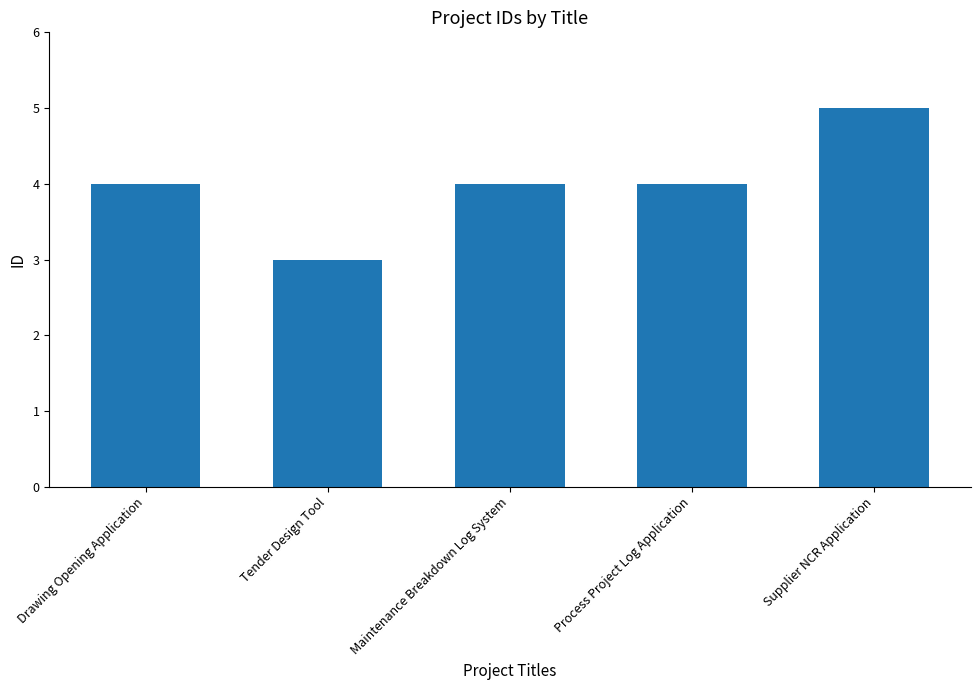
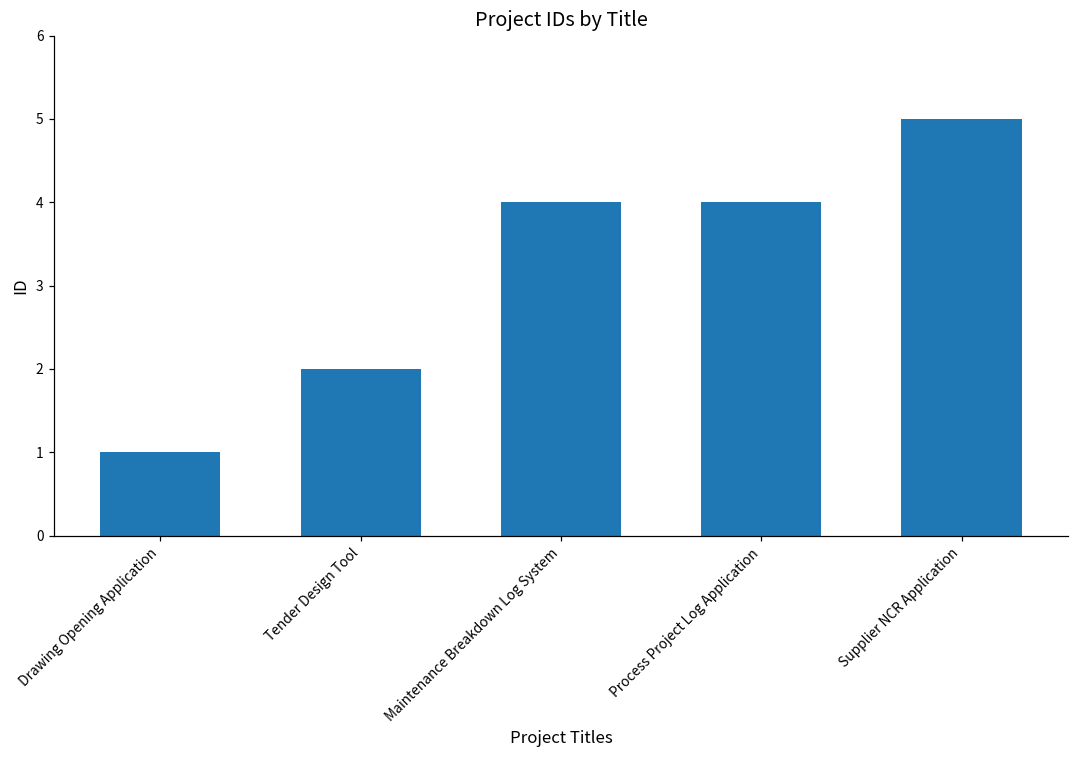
  {
-   "Drawing Opening Application": 4,
-   "Tender Design Tool": 3,
+   "Drawing Opening Application": 1,
+   "Tender Design Tool": 2,
    "Maintenance Breakdown Log System": 4,
    "Process Project Log Application": 4,
    "Supplier NCR Application": 5
  }
